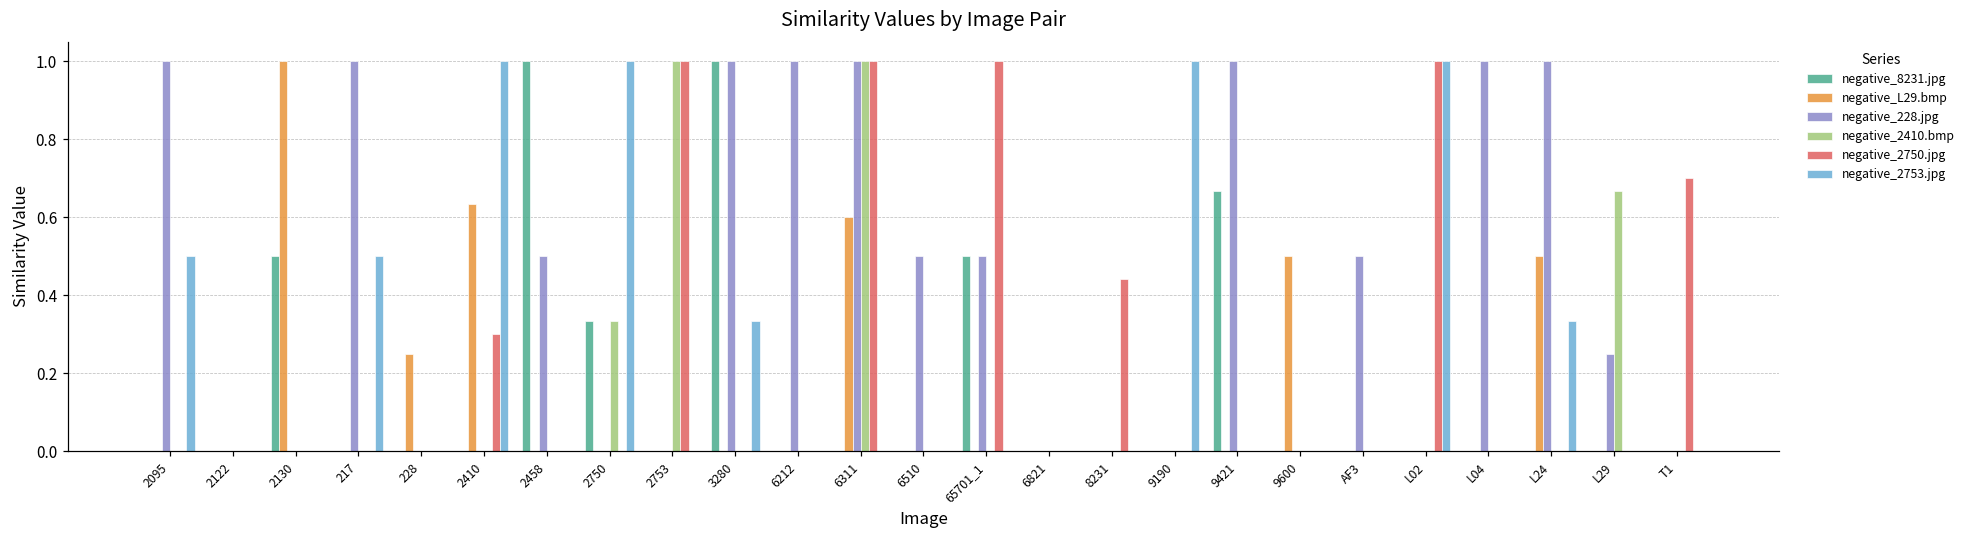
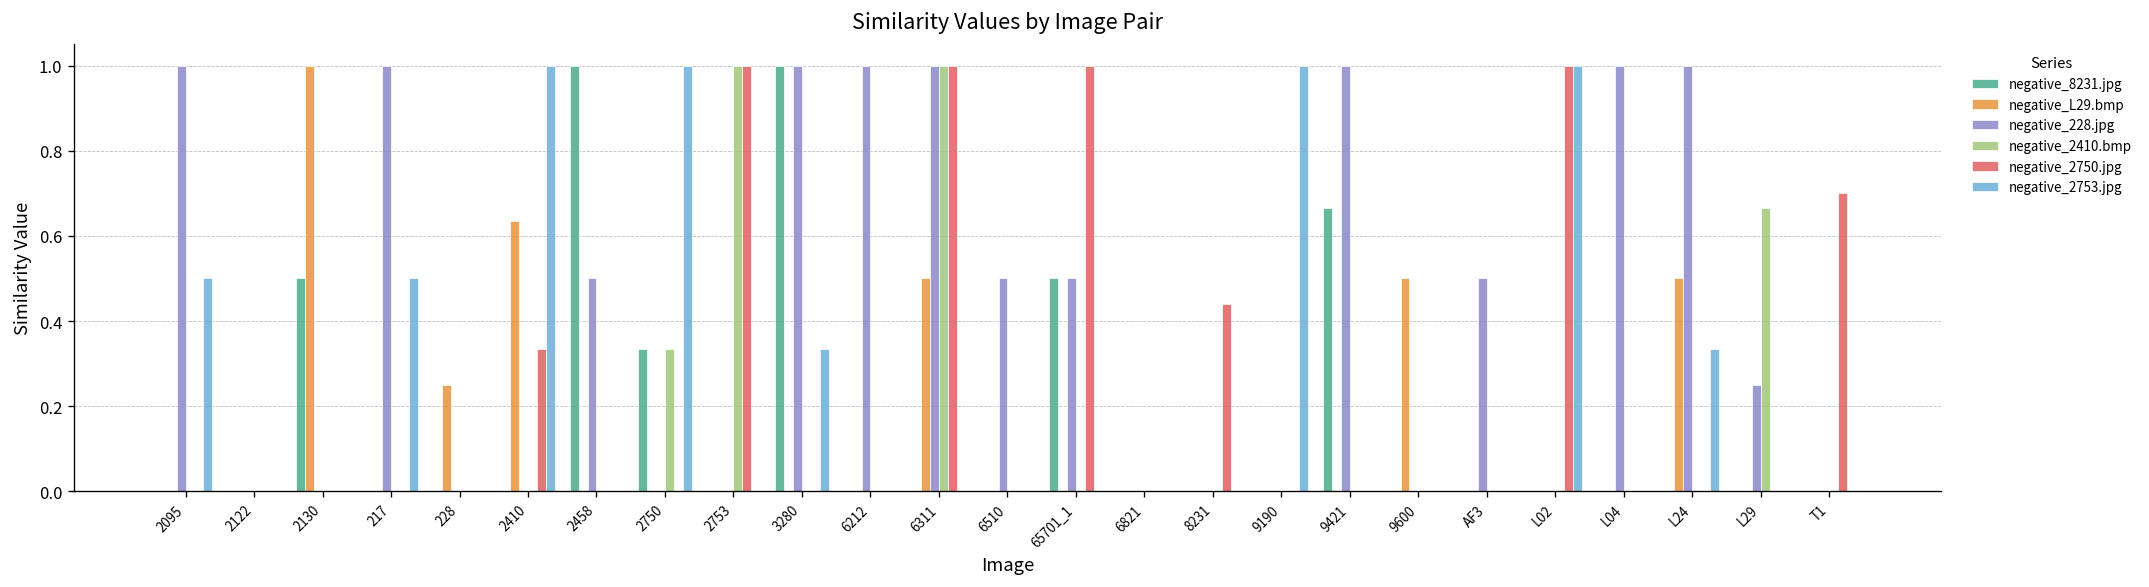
  {
    "negative_8231.jpg": {
      "2095": 0.00,
      "2122": 0.00,
      "2130": 0.50,
      "217": 0.00,
      "228": 0.00,
      "2410": 0.00,
      "2458": 1.00,
      "2750": 0.33,
      "2753": 0.00,
      "3280": 1.00,
      "6212": 0.00,
      "6311": 0.00,
      "6510": 0.00,
      "65701_1": 0.50,
      "6821": 0.00,
      "8231": 0.00,
      "9190": 0.00,
      "9421": 0.67,
      "9600": 0.00,
      "AF3": 0.00,
      "L02": 0.00,
      "L04": 0.00,
      "L24": 0.00,
      "L29": 0.00,
      "T1": 0.00
    },
    "negative_L29.bmp": {
      "2095": 0.0,
      "2122": 0.0,
      "2130": 1.0,
      "217": 0.0,
      "228": 0.25,
      "2410": 0.63,
      "2458": 0.0,
      "2750": 0.0,
      "2753": 0.0,
      "3280": 0.0,
      "6212": 0.0,
-     "6311": 0.6,
+     "6311": 0.5,
      "6510": 0.0,
      "65701_1": 0.0,
      "6821": 0.0,
      "8231": 0.0,
      "9190": 0.0,
      "9421": 0.0,
      "9600": 0.5,
      "AF3": 0.0,
      "L02": 0.0,
      "L04": 0.0,
      "L24": 0.5,
      "L29": 0.0,
      "T1": 0.0
    },
    "negative_2410.bmp": {
      "2095": 0.00,
      "2122": 0.00,
      "2130": 0.00,
      "217": 0.00,
      "228": 0.00,
      "2410": 0.00,
      "2458": 0.00,
      "2750": 0.33,
      "2753": 1.00,
      "3280": 0.00,
      "6212": 0.00,
      "6311": 1.00,
      "6510": 0.00,
      "65701_1": 0.00,
      "6821": 0.00,
      "8231": 0.00,
      "9190": 0.00,
      "9421": 0.00,
      "9600": 0.00,
      "AF3": 0.00,
      "L02": 0.00,
      "L04": 0.00,
      "L24": 0.00,
      "L29": 0.67,
      "T1": 0.00
    },
    "negative_2750.jpg": {
      "2095": 0.00,
      "2122": 0.00,
      "2130": 0.00,
      "217": 0.00,
      "228": 0.00,
-     "2410": 0.30,
+     "2410": 0.33,
      "2458": 0.00,
      "2750": 0.00,
      "2753": 1.00,
      "3280": 0.00,
      "6212": 0.00,
      "6311": 1.00,
      "6510": 0.00,
      "65701_1": 1.00,
      "6821": 0.00,
      "8231": 0.44,
      "9190": 0.00,
      "9421": 0.00,
      "9600": 0.00,
      "AF3": 0.00,
      "L02": 1.00,
      "L04": 0.00,
      "L24": 0.00,
      "L29": 0.00,
      "T1": 0.70
    }
  }
